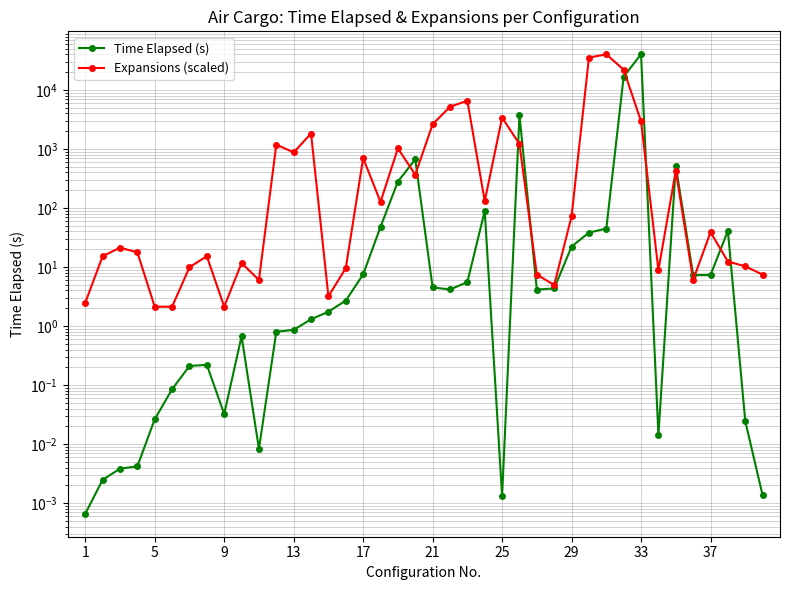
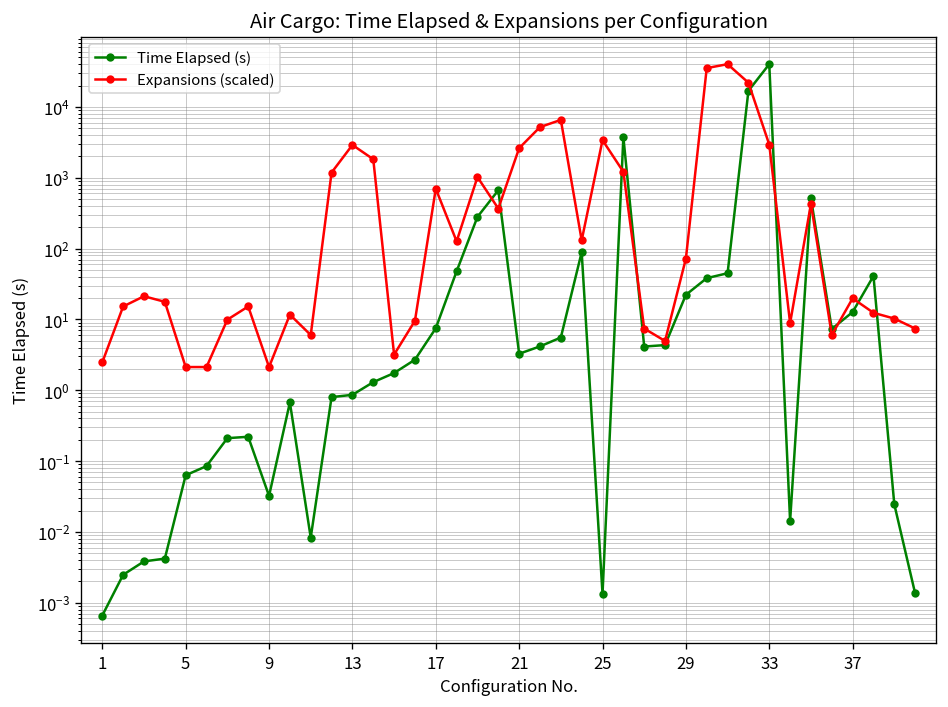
  {
    "Time Elapsed (s)": {
      "1": 0.0007,
-     "5": 0.03,
+     "5": 0.06,
      "9": 0.03,
      "13": 0.9,
      "17": 7,
-     "21": 5,
+     "21": 3,
      "25": 0.0013,
      "29": 22,
      "33": 40000,
-     "37": 7
+     "37": 13
    },
    "Expansions (scaled)": {
      "1": 2.5,
      "5": 2,
      "9": 2,
-     "13": 900,
+     "13": 3000,
      "17": 700,
      "21": 3000,
      "25": 3000,
      "29": 70,
      "33": 3000,
-     "37": 40
+     "37": 20
    }
  }
